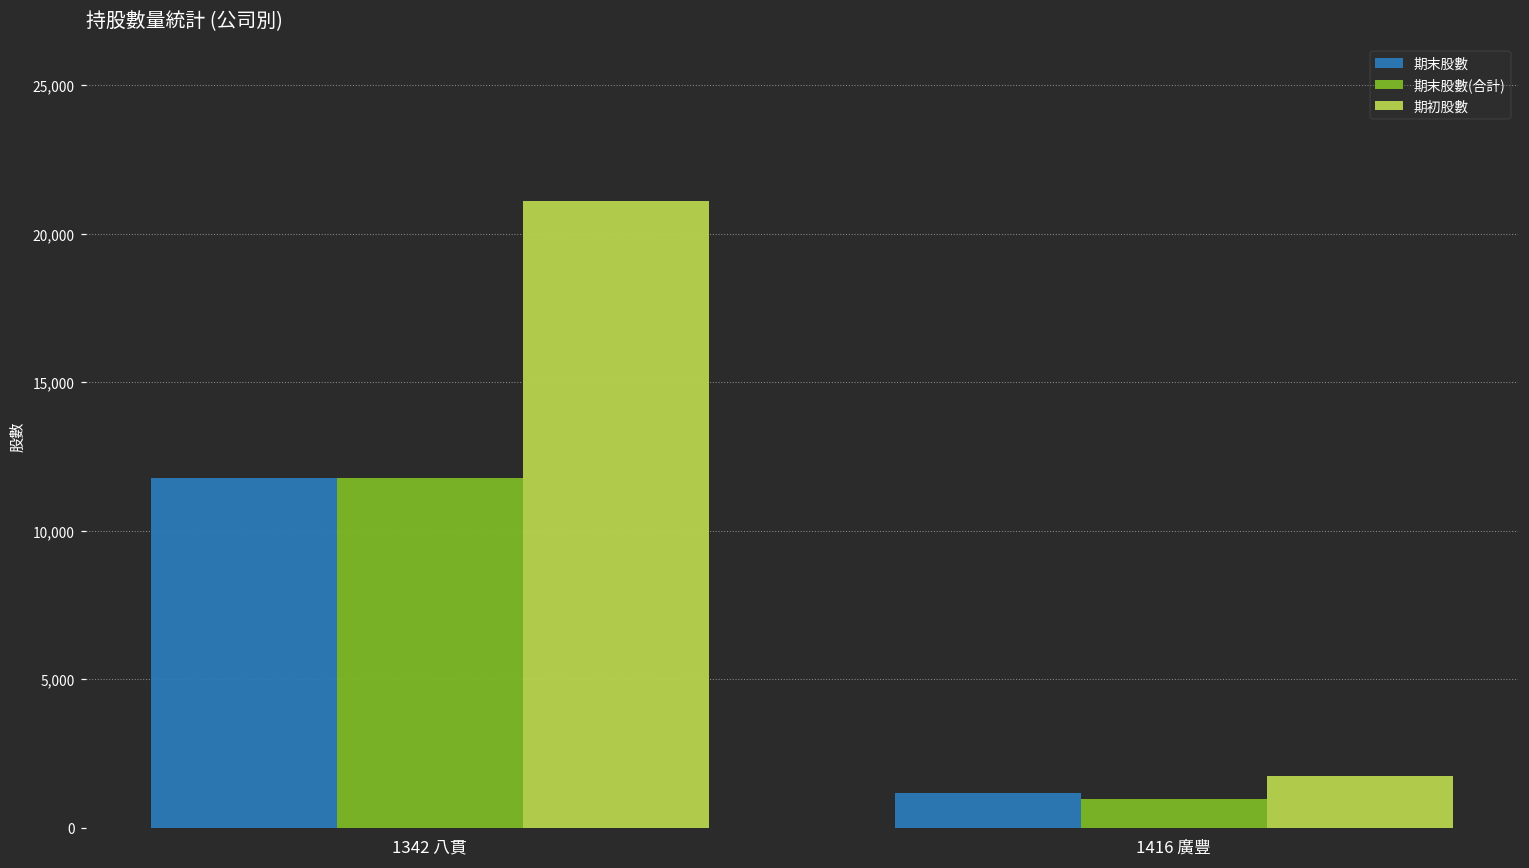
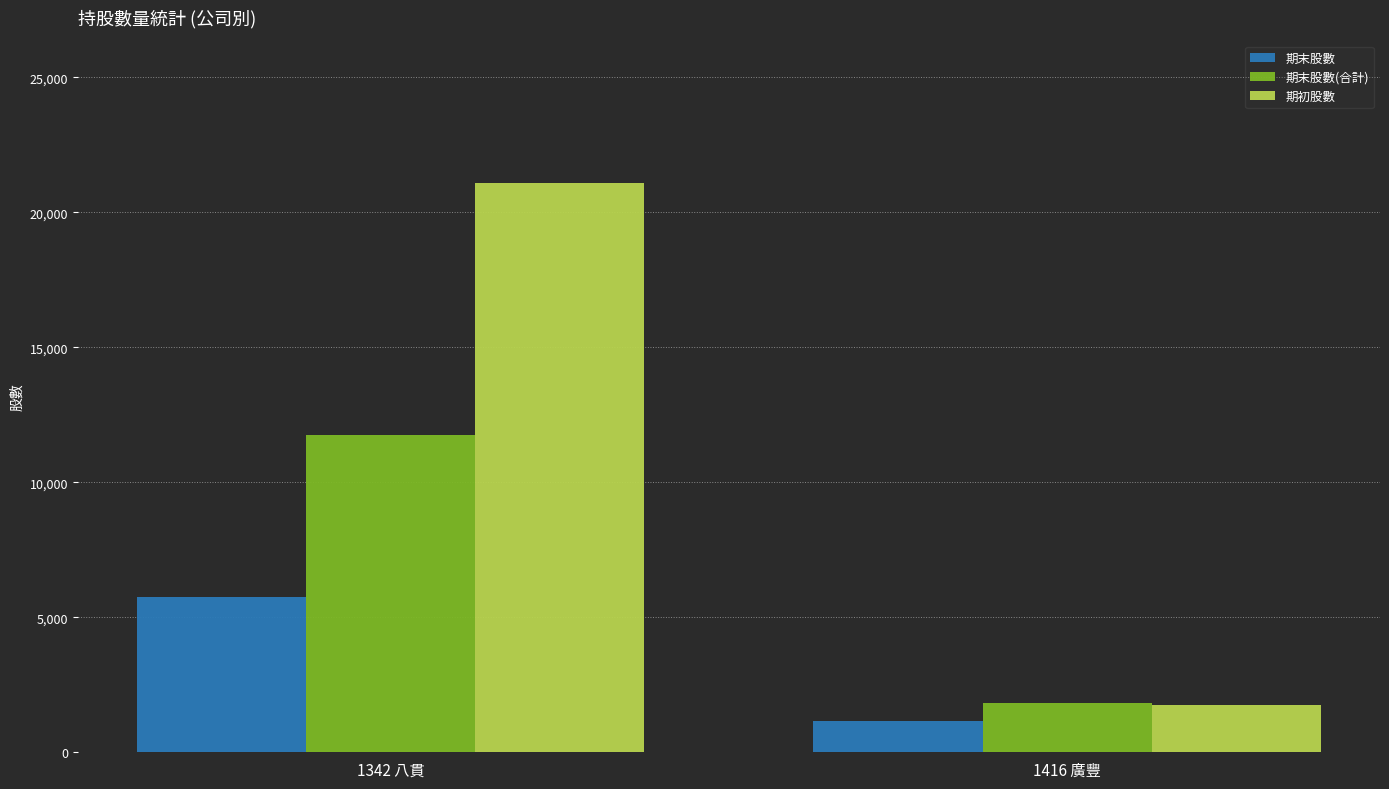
  {
    "期末股數": {
-     "1342 八貫": "11,800",
+     "1342 八貫": "5,800",
      "1416 廣豐": "1,200"
    },
    "期末股數(合計)": {
      "1342 八貫": "11,800",
-     "1416 廣豐": "900"
+     "1416 廣豐": "1,800"
    },
    "期初股數": {
      "1342 八貫": "21,100",
      "1416 廣豐": "1,700"
    }
  }
